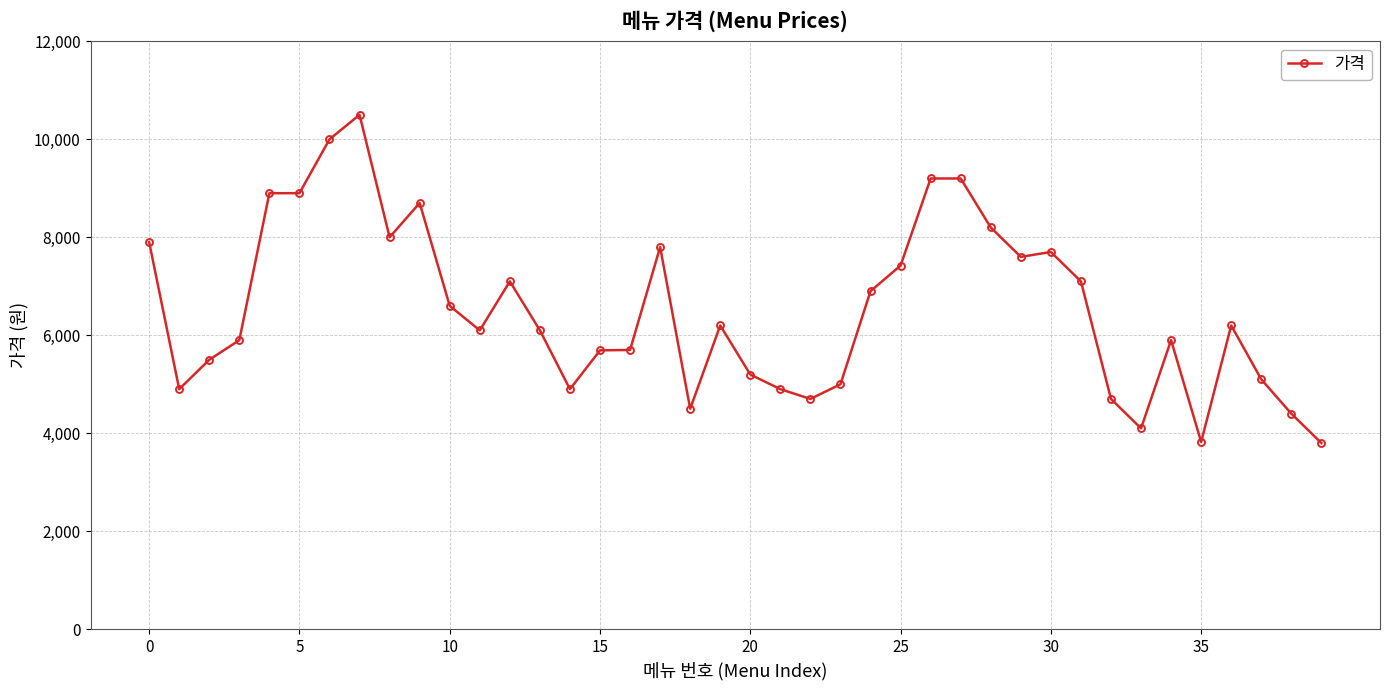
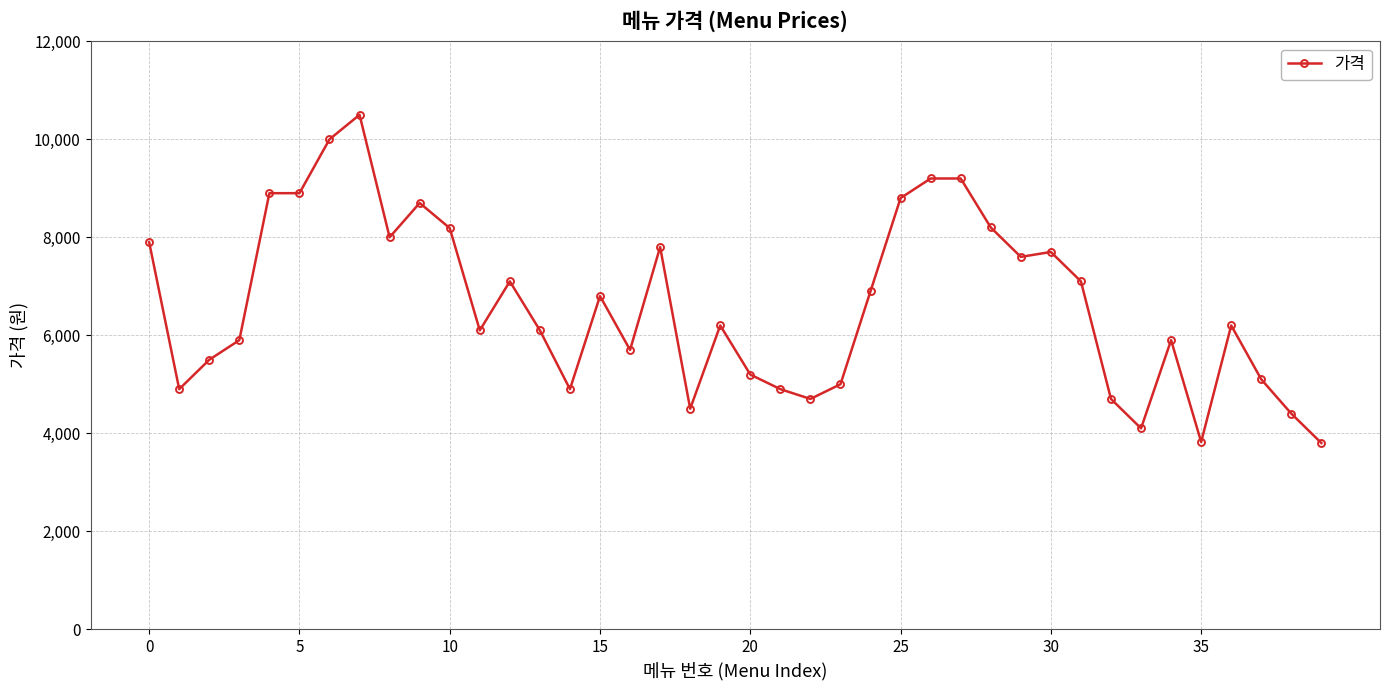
  {
    "0": "7,900",
    "5": "8,900",
-   "10": "6,600",
-   "15": "5,700",
+   "10": "8,200",
+   "15": "6,800",
    "20": "5,200",
-   "25": "7,400",
+   "25": "8,800",
    "30": "7,700",
    "35": "3,800"
  }
